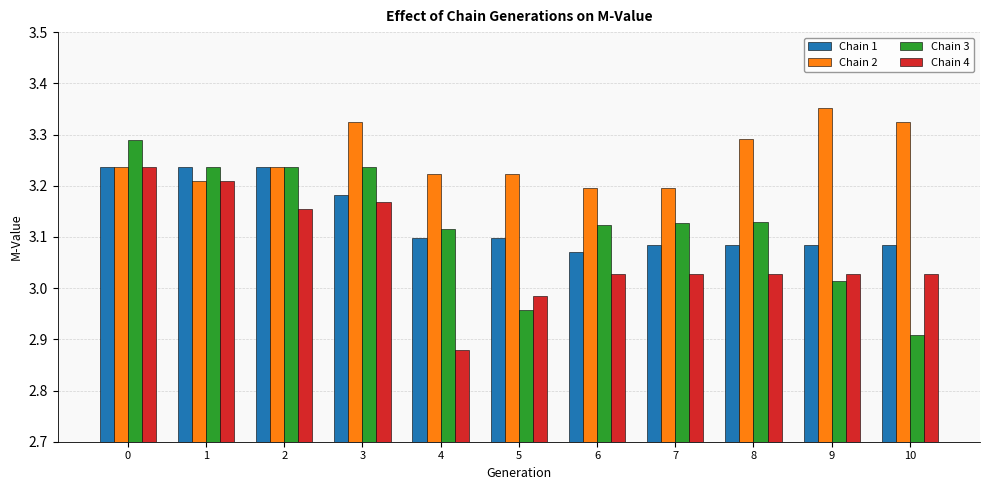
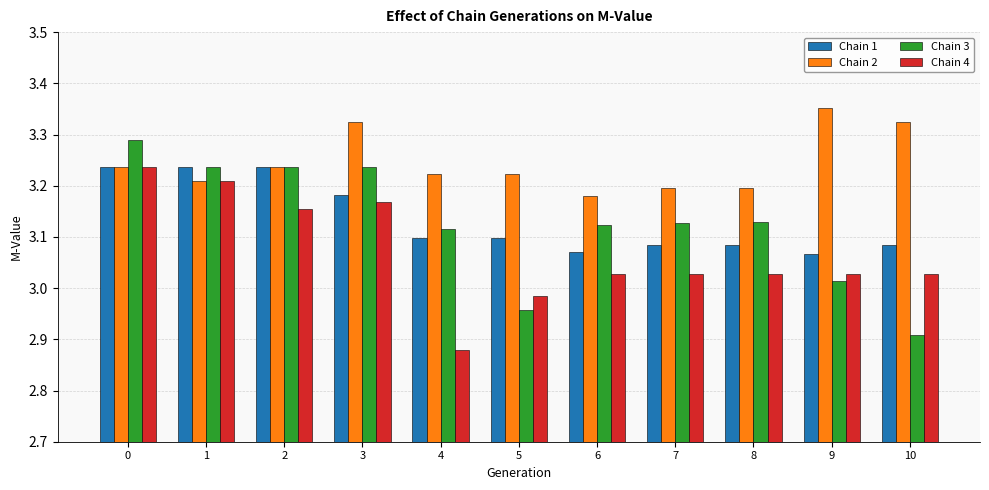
  {
    "Chain 1": {
      "0": 3.24,
      "1": 3.24,
      "2": 3.24,
      "3": 3.18,
      "4": 3.10,
      "5": 3.10,
      "6": 3.07,
      "7": 3.08,
      "8": 3.08,
-     "9": 3.08,
+     "9": 3.07,
      "10": 3.08
    },
    "Chain 2": {
      "0": 3.24,
      "1": 3.21,
      "2": 3.24,
      "3": 3.32,
      "4": 3.22,
      "5": 3.22,
-     "6": 3.20,
+     "6": 3.18,
      "7": 3.20,
-     "8": 3.29,
+     "8": 3.20,
      "9": 3.35,
      "10": 3.32
    },
    "Chain 3": {
      "0": 3.29,
      "1": 3.24,
      "2": 3.24,
      "3": 3.24,
      "4": 3.12,
      "5": 2.96,
      "6": 3.12,
      "7": 3.13,
      "8": 3.13,
      "9": 3.01,
      "10": 2.91
    },
    "Chain 4": {
      "0": 3.24,
      "1": 3.21,
      "2": 3.16,
      "3": 3.17,
      "4": 2.88,
      "5": 2.99,
      "6": 3.03,
      "7": 3.03,
      "8": 3.03,
      "9": 3.03,
      "10": 3.03
    }
  }
